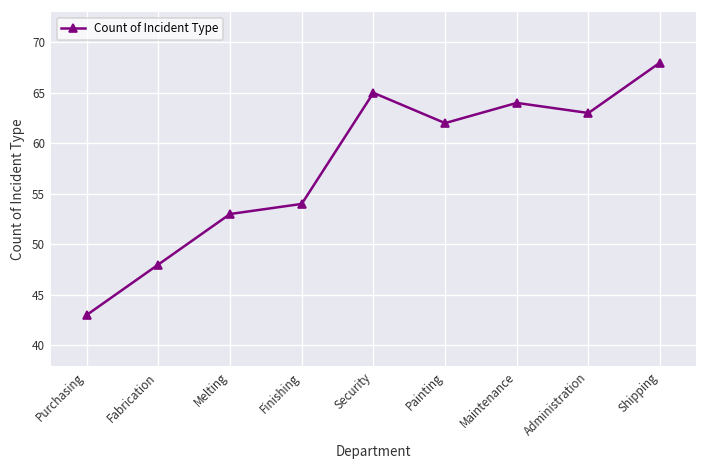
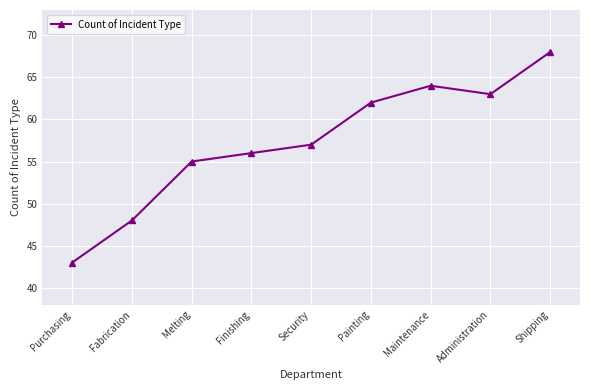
  {
    "Purchasing": 43,
    "Fabrication": 48,
-   "Melting": 53,
-   "Finishing": 54,
-   "Security": 65,
+   "Melting": 55,
+   "Finishing": 56,
+   "Security": 57,
    "Painting": 62,
    "Maintenance": 64,
    "Administration": 63,
    "Shipping": 68
  }
